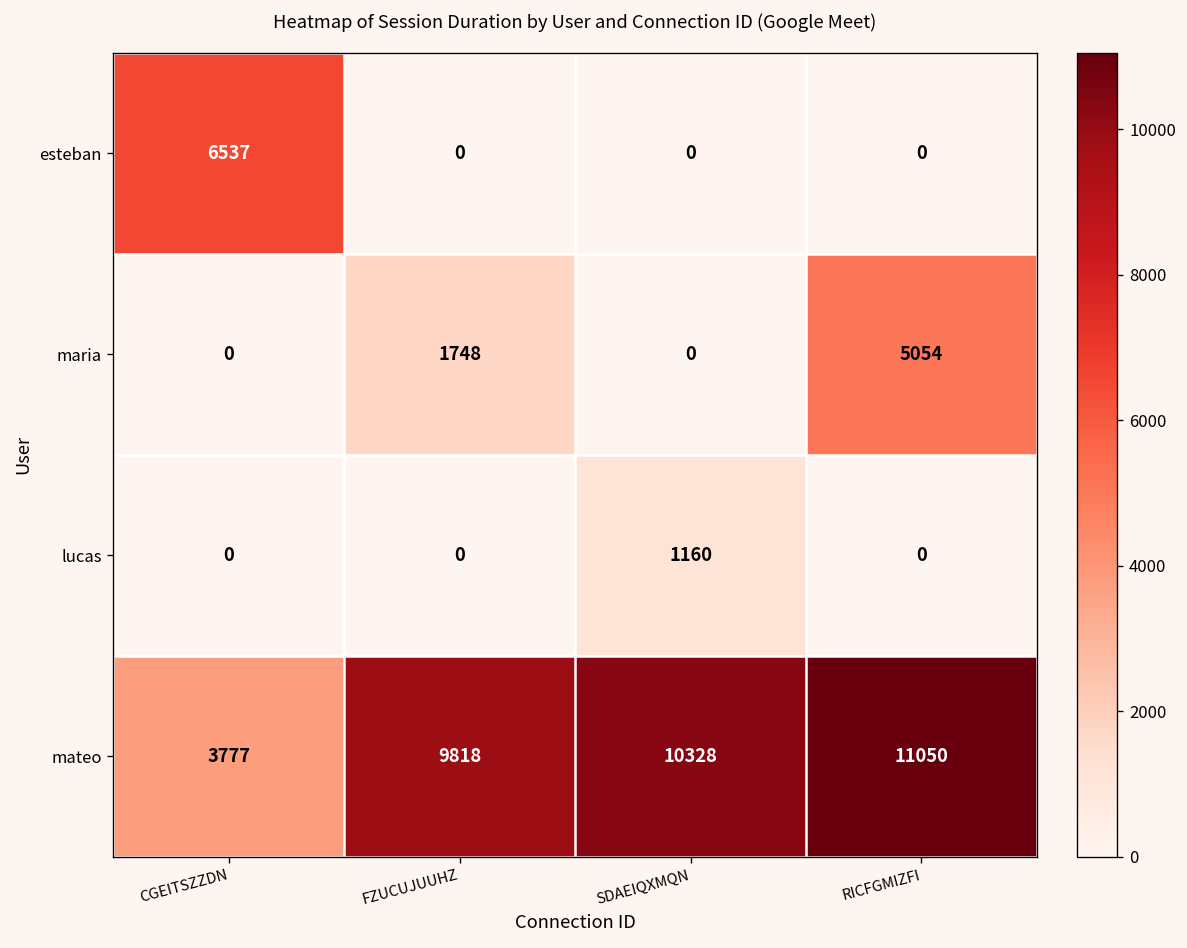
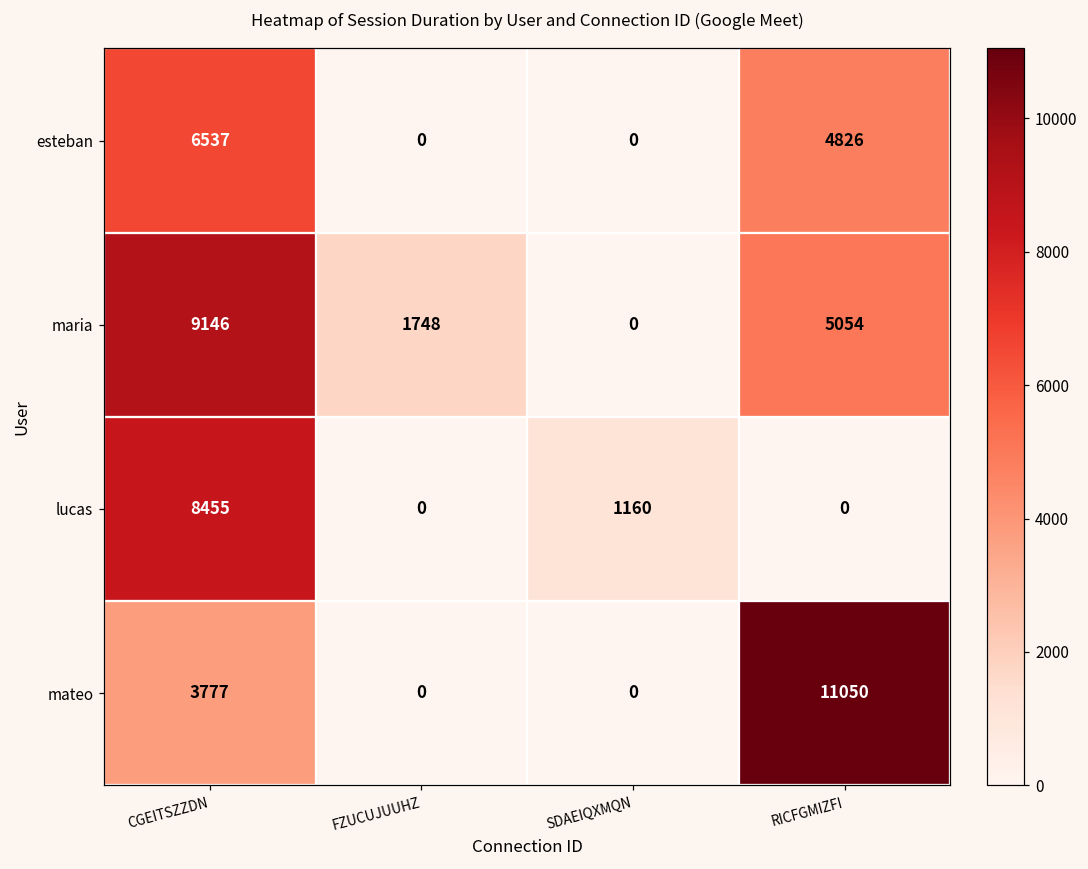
  {
    "esteban": {
      "CGEITSZZDN": 6537,
      "FZUCUJUUHZ": 0,
      "SDAEIQXMQN": 0,
-     "RICFGMIZFI": 0
+     "RICFGMIZFI": 4826
    },
    "maria": {
-     "CGEITSZZDN": 0,
+     "CGEITSZZDN": 9146,
      "FZUCUJUUHZ": 1748,
      "SDAEIQXMQN": 0,
      "RICFGMIZFI": 5054
    },
    "lucas": {
-     "CGEITSZZDN": 0,
+     "CGEITSZZDN": 8455,
      "FZUCUJUUHZ": 0,
      "SDAEIQXMQN": 1160,
      "RICFGMIZFI": 0
    },
    "mateo": {
      "CGEITSZZDN": 3777,
-     "FZUCUJUUHZ": 9818,
-     "SDAEIQXMQN": 10328,
+     "FZUCUJUUHZ": 0,
+     "SDAEIQXMQN": 0,
      "RICFGMIZFI": 11050
    }
  }
